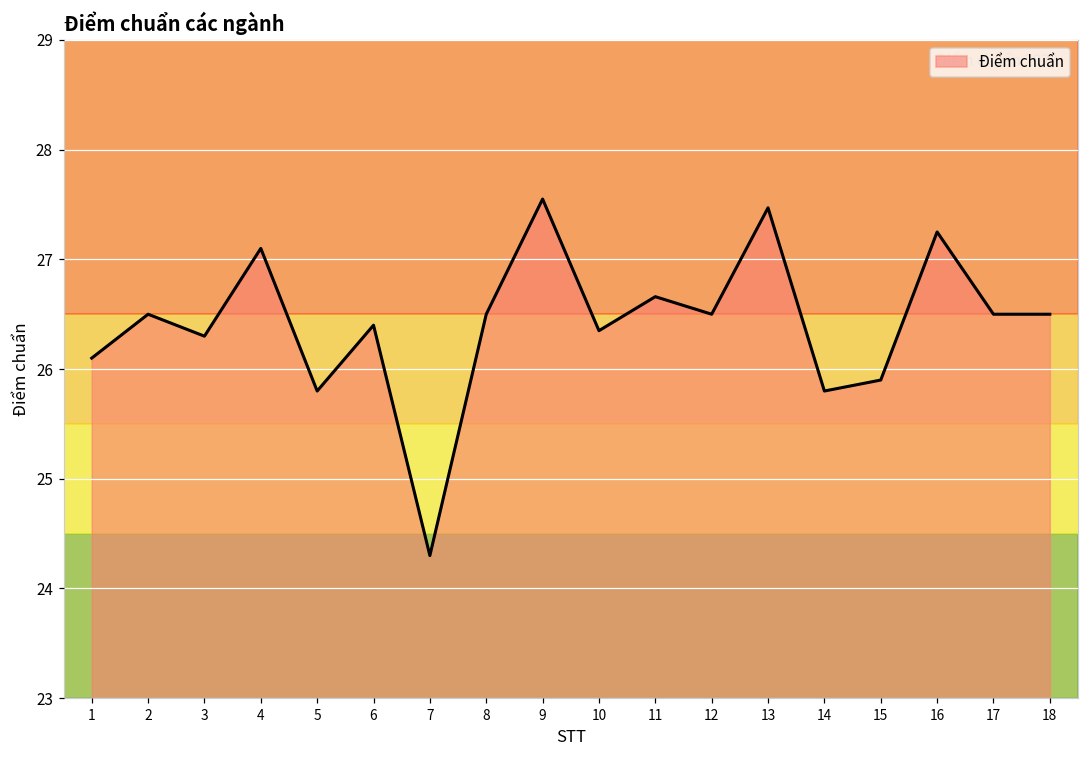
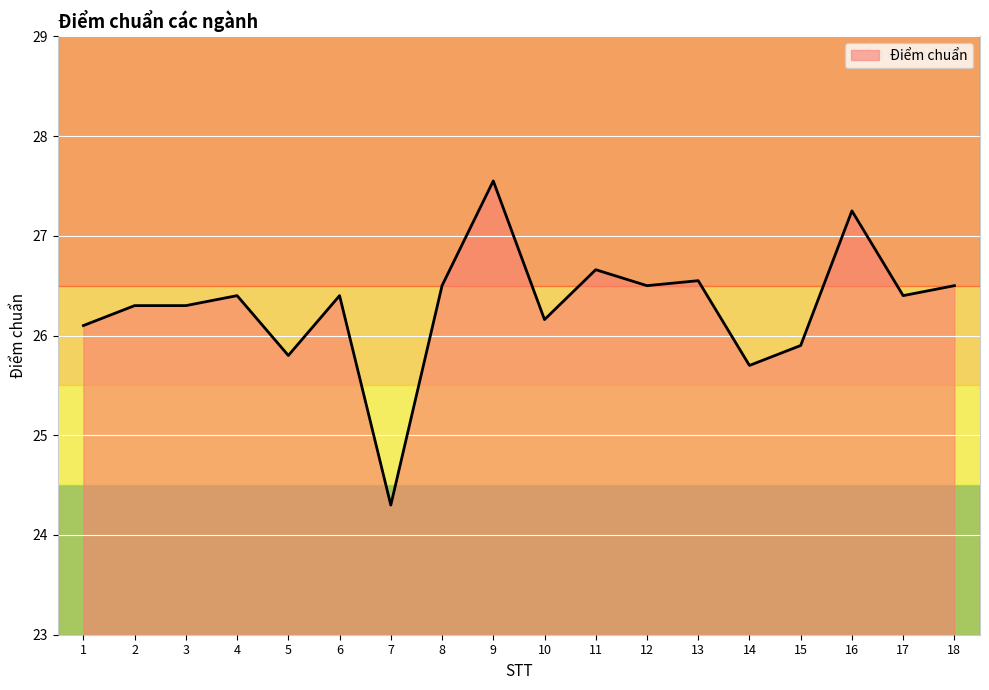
  {
    "1": 26.1,
-   "2": 26.5,
+   "2": 26.3,
    "3": 26.3,
-   "4": 27.1,
+   "4": 26.4,
    "5": 25.8,
    "6": 26.4,
    "7": 24.3,
    "8": 26.5,
    "9": 27.6,
-   "10": 26.4,
+   "10": 26.2,
    "11": 26.7,
    "12": 26.5,
-   "13": 27.5,
-   "14": 25.8,
+   "13": 26.6,
+   "14": 25.7,
    "15": 25.9,
    "16": 27.3,
-   "17": 26.5,
+   "17": 26.4,
    "18": 26.5
  }
